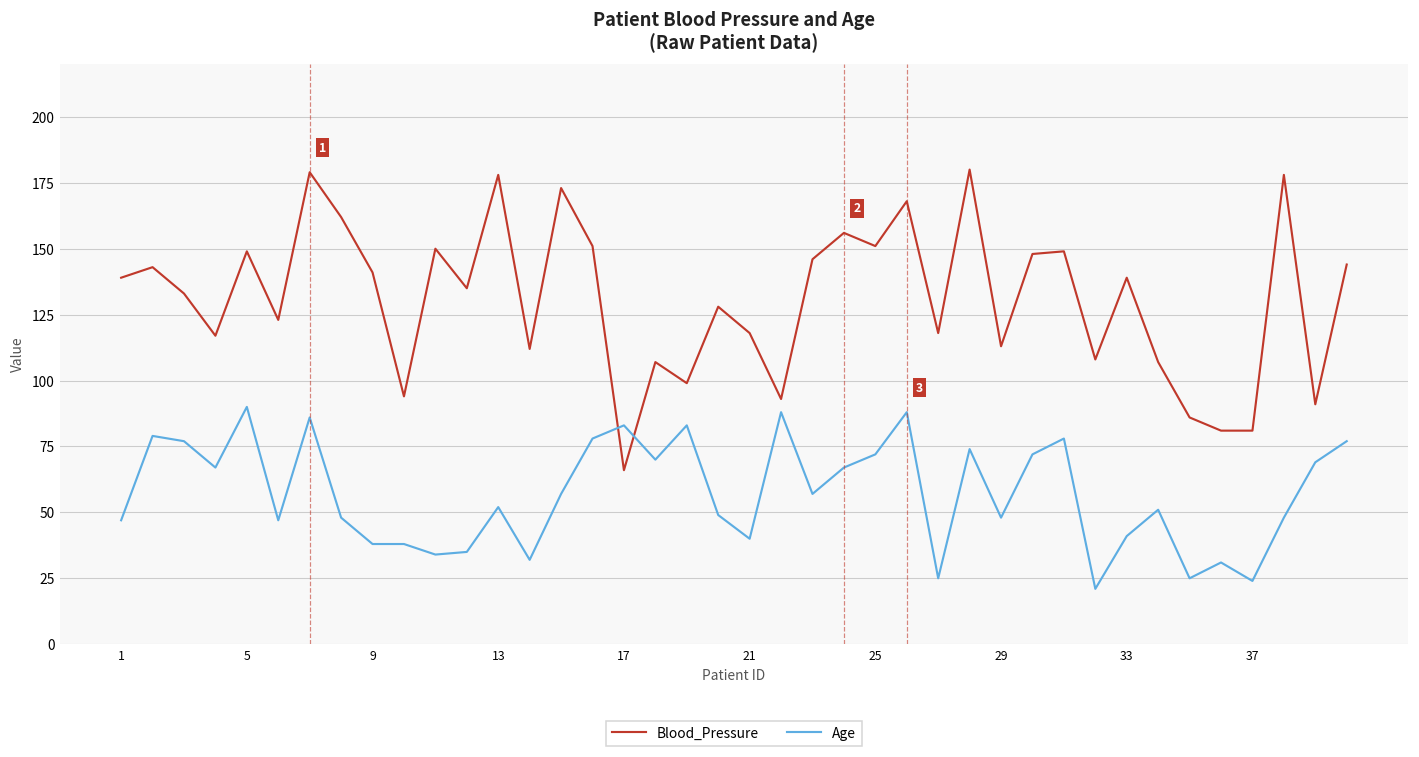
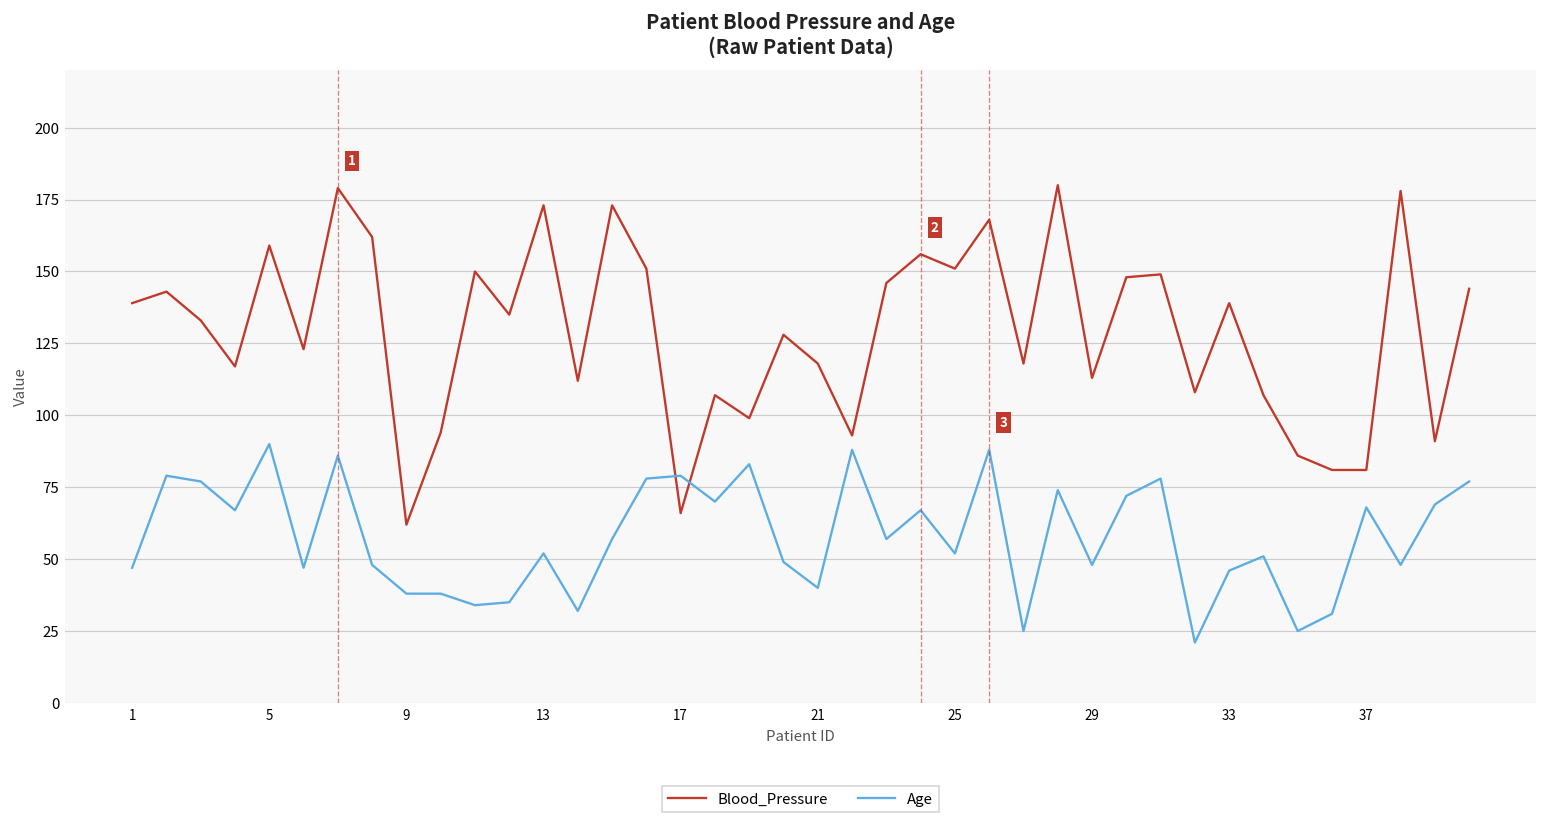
  {
    "Blood_Pressure": {
      "1": 139,
-     "5": 149,
-     "9": 141,
-     "13": 178,
+     "5": 159,
+     "9": 62,
+     "13": 173,
      "17": 66,
      "21": 118,
      "25": 151,
      "29": 113,
      "33": 139,
      "37": 81
    },
    "Age": {
      "1": 47,
      "5": 90,
      "9": 38,
      "13": 52,
-     "17": 83,
+     "17": 79,
      "21": 40,
-     "25": 72,
+     "25": 52,
      "29": 48,
-     "33": 41,
-     "37": 24
+     "33": 46,
+     "37": 68
    }
  }
